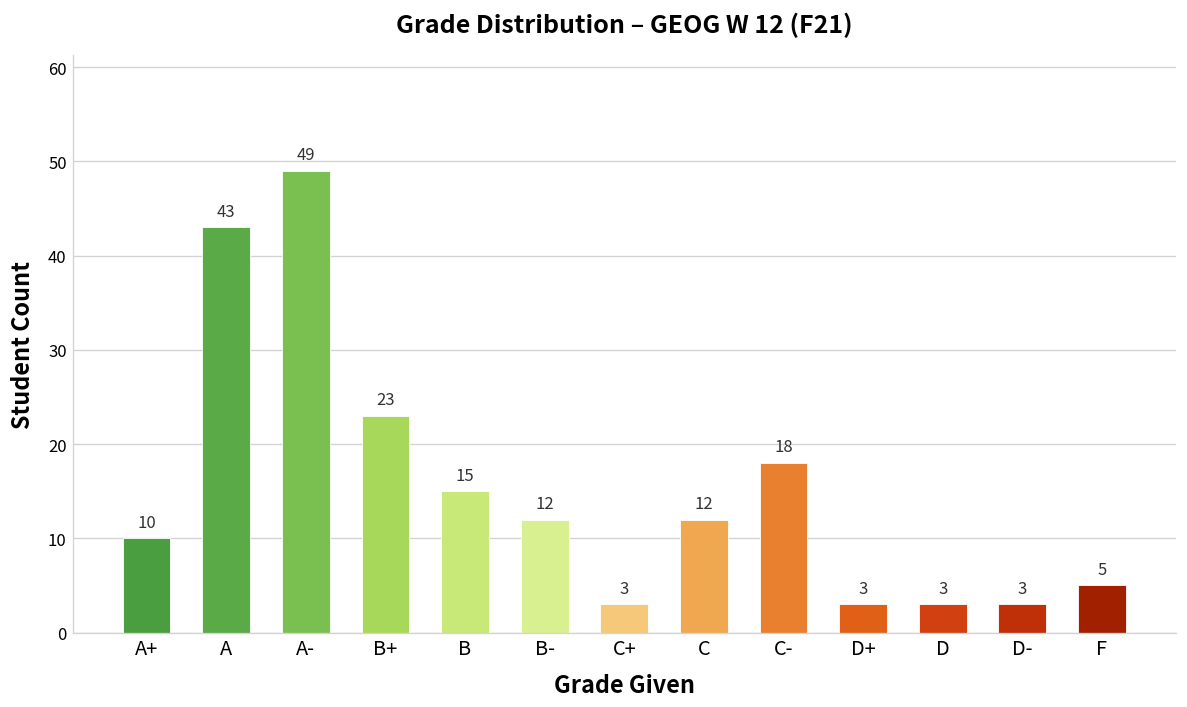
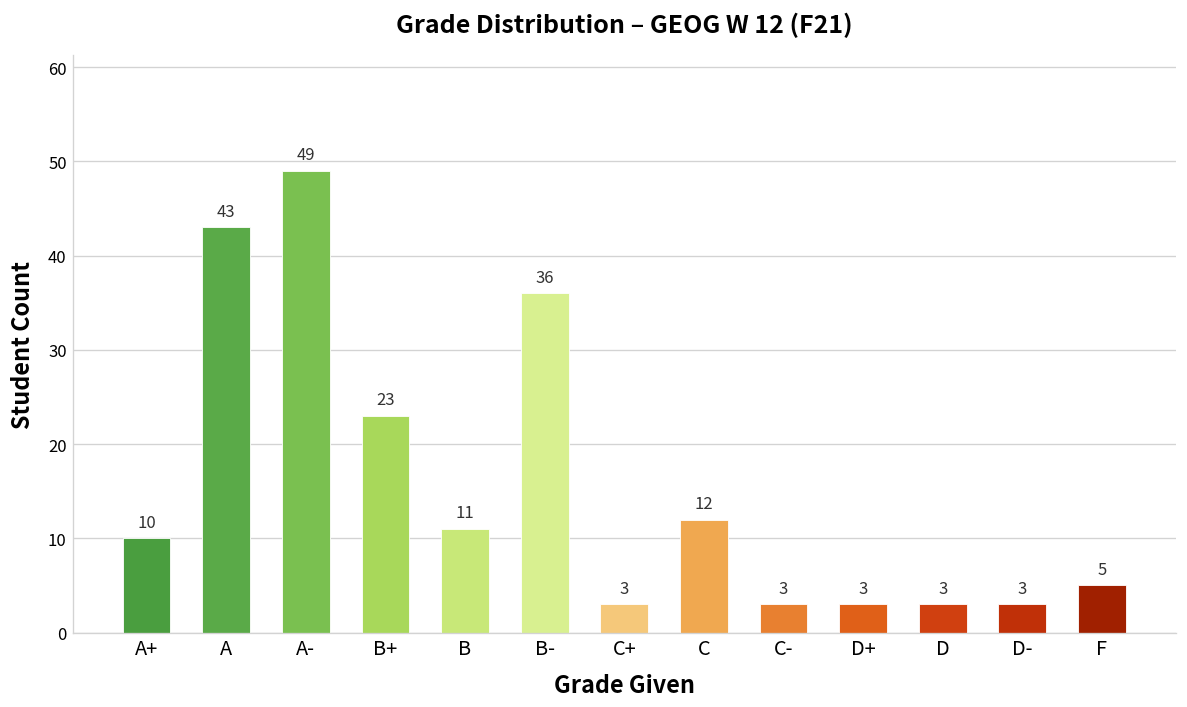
  {
    "A+": 10,
    "A": 43,
    "A-": 49,
    "B+": 23,
-   "B": 15,
-   "B-": 12,
+   "B": 11,
+   "B-": 36,
    "C+": 3,
    "C": 12,
-   "C-": 18,
+   "C-": 3,
    "D+": 3,
    "D": 3,
    "D-": 3,
    "F": 5
  }
